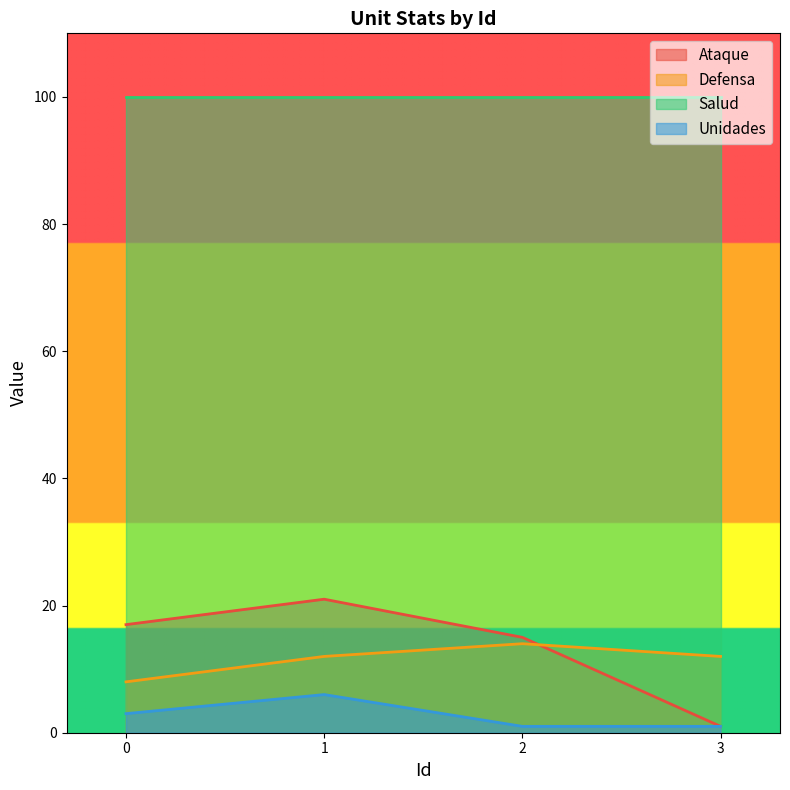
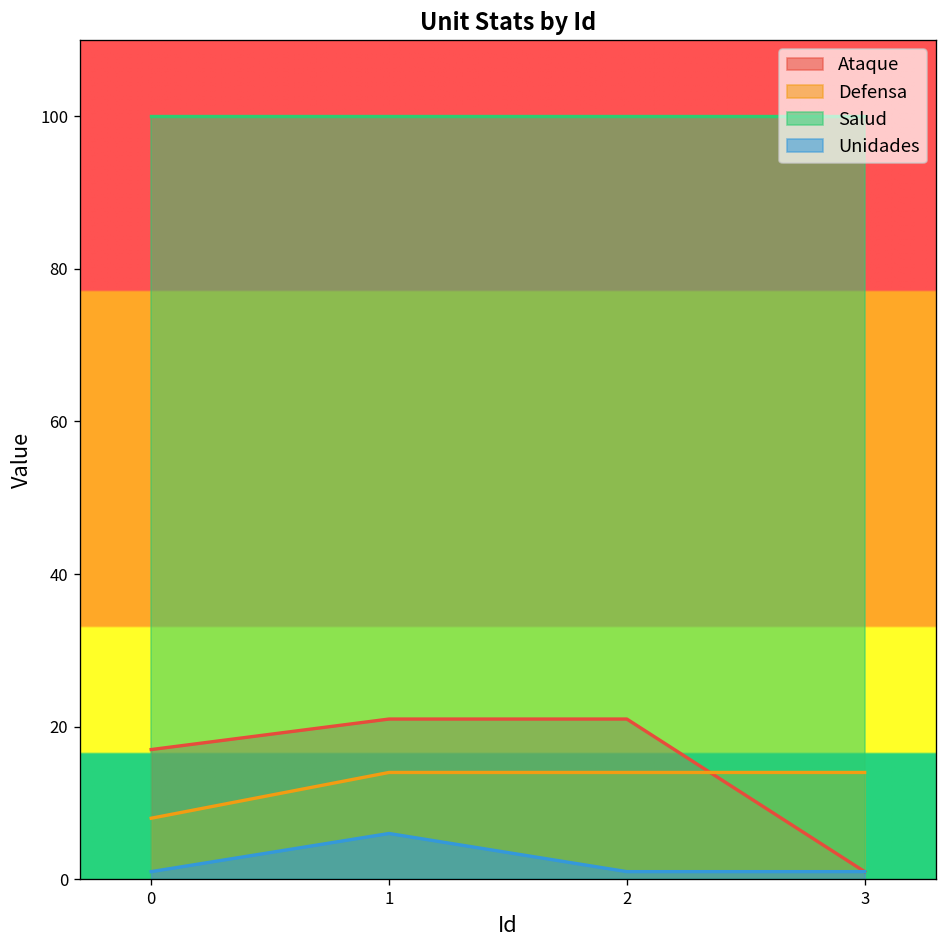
  {
    "Ataque": {
      "0": 17,
      "1": 21,
-     "2": 15
+     "2": 21
    },
    "Defensa": {
      "0": 8,
-     "1": 12,
+     "1": 14,
      "2": 14,
-     "3": 12
+     "3": 14
    },
    "Salud": {
      "0": 100,
      "1": 100,
      "2": 100
    },
    "Unidades": {
-     "0": 3,
+     "0": 1,
      "1": 6,
      "2": 1
    }
  }
